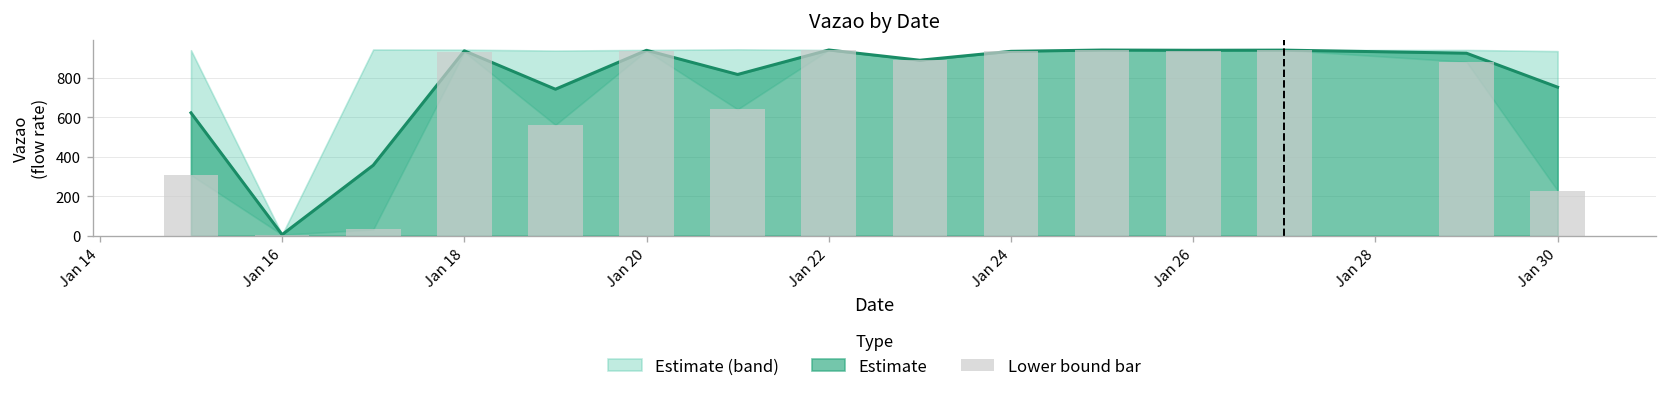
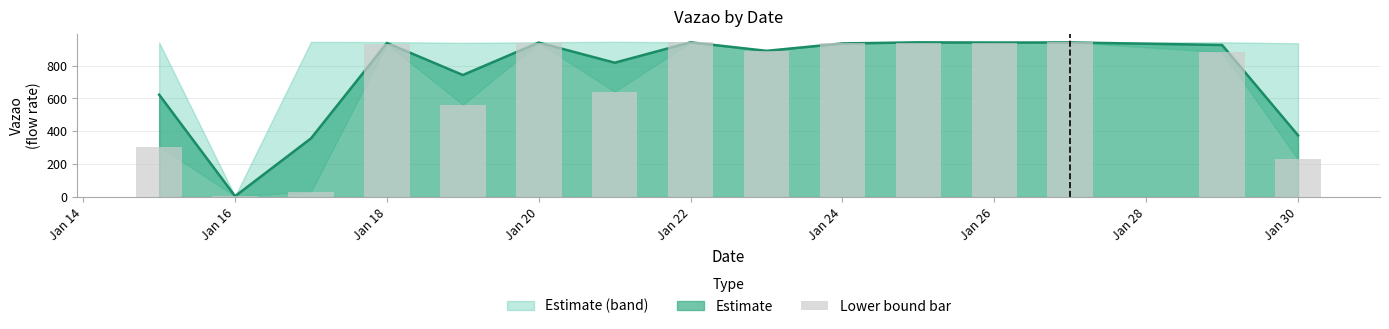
  {
    "Estimate": {
-     "Jan 30": 750
+     "Jan 30": 380
    }
  }
